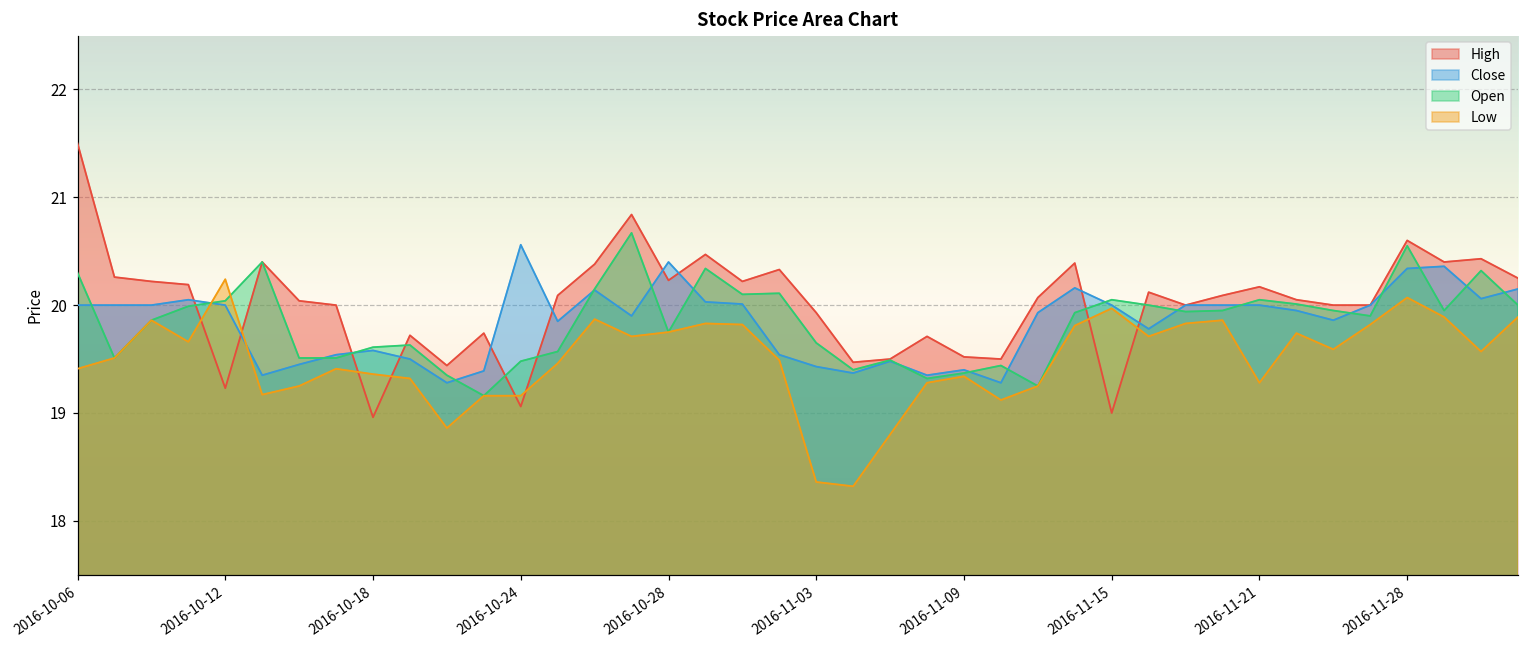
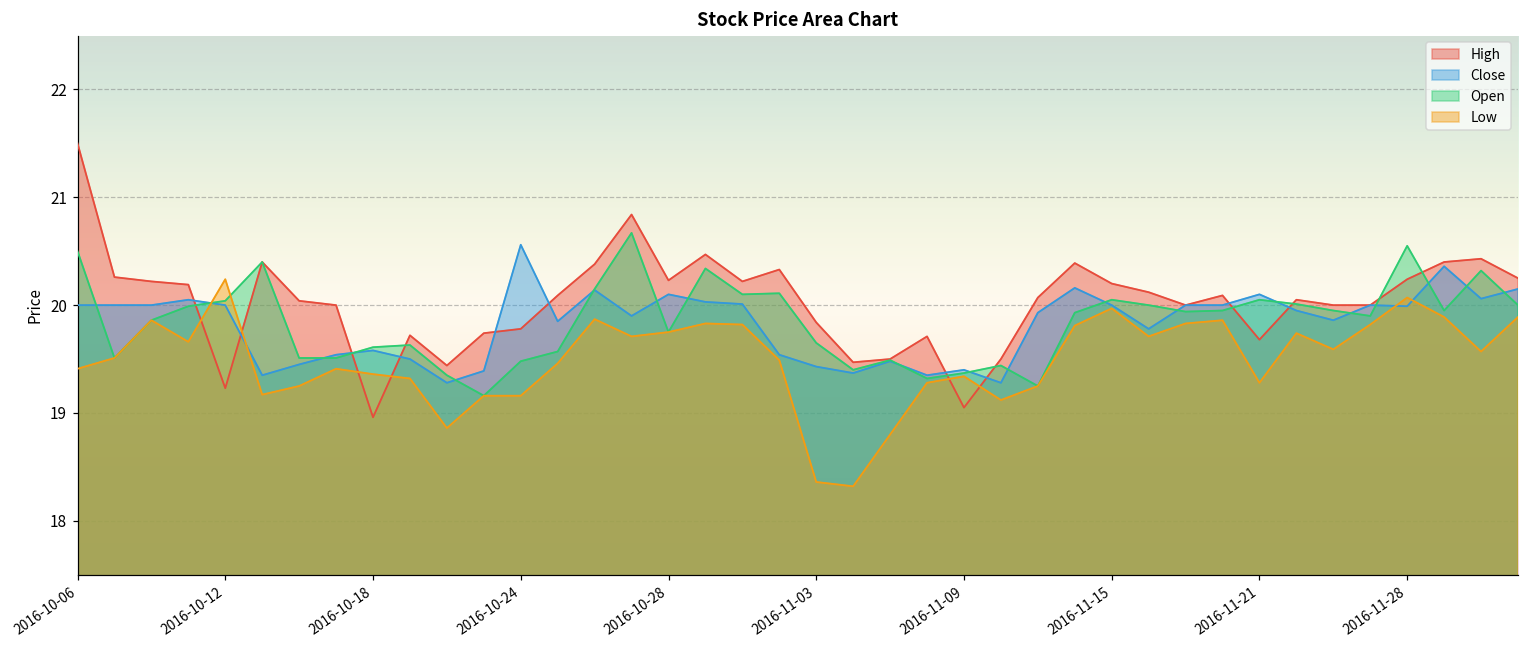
  {
    "High": {
      "2016-10-06": 21.5,
      "2016-10-12": 19.2,
      "2016-10-18": 19.0,
-     "2016-10-24": 19.1,
+     "2016-10-24": 19.8,
      "2016-10-28": 20.2,
-     "2016-11-03": 19.9,
-     "2016-11-09": 19.5,
-     "2016-11-15": 19.0,
-     "2016-11-21": 20.2,
-     "2016-11-28": 20.6
+     "2016-11-03": 19.8,
+     "2016-11-09": 19.1,
+     "2016-11-15": 20.2,
+     "2016-11-21": 19.7,
+     "2016-11-28": 20.2
    },
    "Close": {
      "2016-10-06": 20.0,
      "2016-10-12": 20.0,
      "2016-10-18": 19.6,
      "2016-10-24": 20.6,
-     "2016-10-28": 20.4,
+     "2016-10-28": 20.1,
      "2016-11-03": 19.4,
      "2016-11-09": 19.4,
      "2016-11-15": 20.0,
-     "2016-11-21": 20.0,
-     "2016-11-28": 20.3
+     "2016-11-21": 20.1,
+     "2016-11-28": 20.0
    },
    "Open": {
-     "2016-10-06": 20.3,
+     "2016-10-06": 20.5,
      "2016-10-12": 20.0,
      "2016-10-18": 19.6,
      "2016-10-24": 19.5,
      "2016-11-03": 19.7,
      "2016-11-09": 19.4,
      "2016-11-15": 20.1,
      "2016-11-21": 20.1,
      "2016-11-28": 20.6
    },
    "Low": {
      "2016-10-06": 19.4,
      "2016-10-12": 20.2,
      "2016-10-18": 19.4,
      "2016-10-24": 19.2,
      "2016-11-03": 18.4,
      "2016-11-09": 19.3,
      "2016-11-15": 20.0,
      "2016-11-21": 19.3,
      "2016-11-28": 20.1
    }
  }
